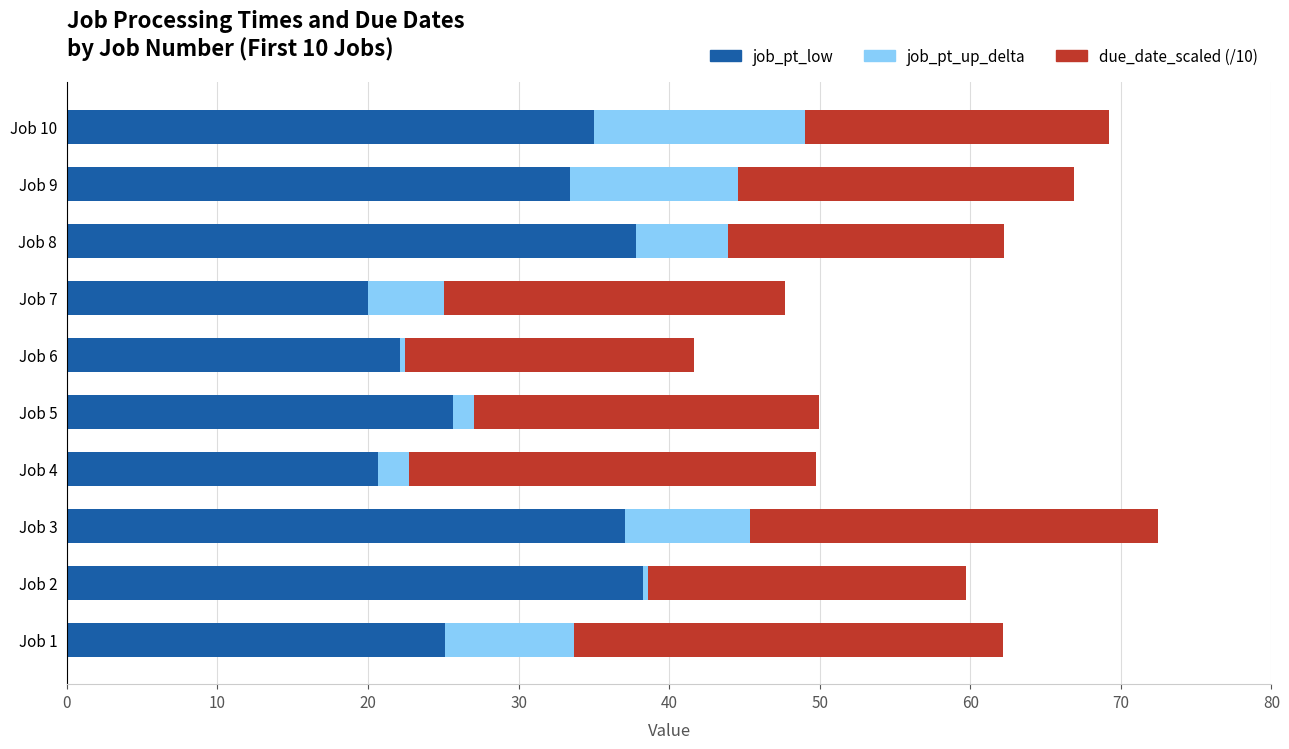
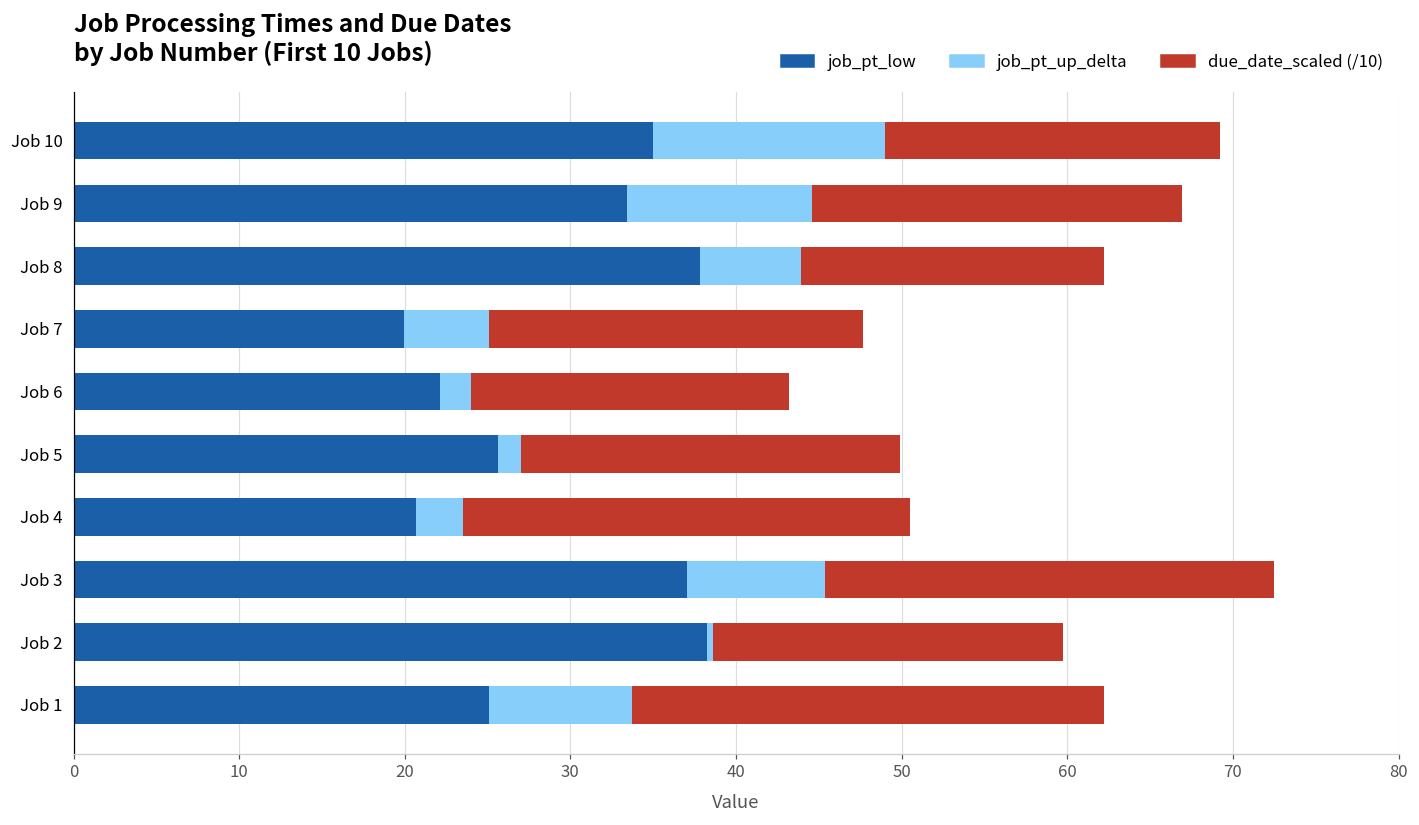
  {
    "job_pt_low": {
      "Job 10": 35.0,
      "Job 9": 33.4,
      "Job 8": 37.8,
      "Job 7": 20.0,
      "Job 6": 22.1,
      "Job 5": 25.6,
      "Job 4": 20.7,
      "Job 3": 37.1,
      "Job 2": 38.3,
      "Job 1": 25.1
    },
    "job_pt_up_delta": {
      "Job 10": 14.0,
      "Job 9": 11.2,
      "Job 8": 6.1,
      "Job 7": 5.1,
-     "Job 6": 0.3,
+     "Job 6": 1.9,
      "Job 5": 1.4,
-     "Job 4": 2.1,
+     "Job 4": 2.8,
      "Job 3": 8.3,
      "Job 2": 0.3,
      "Job 1": 8.6
    }
  }
